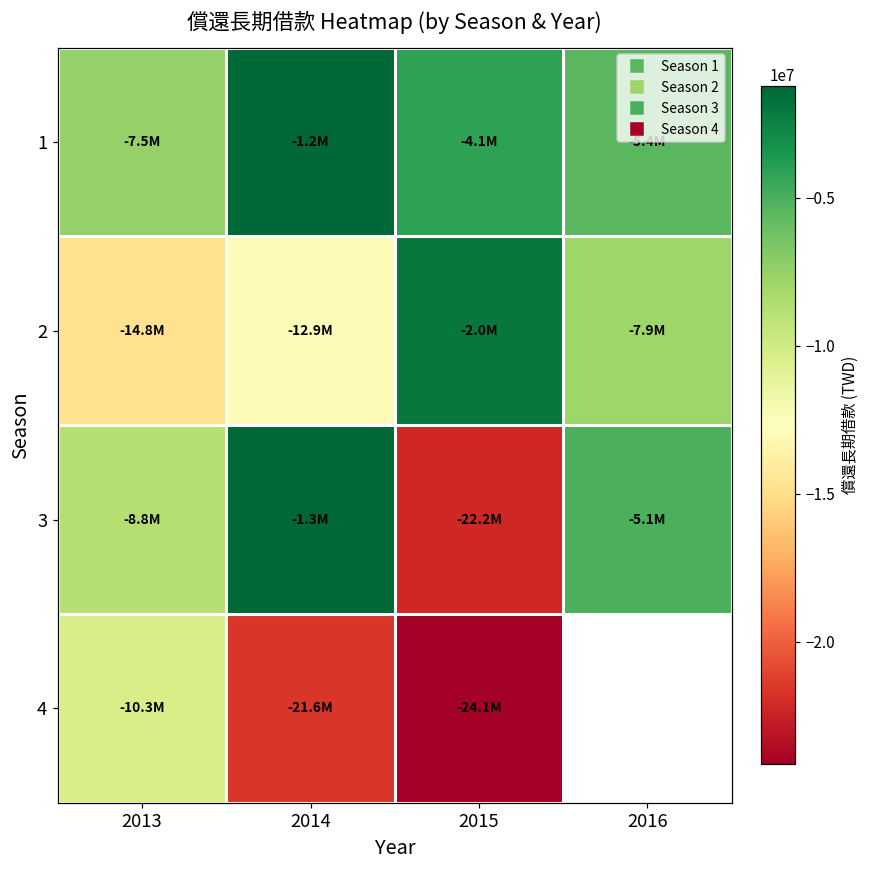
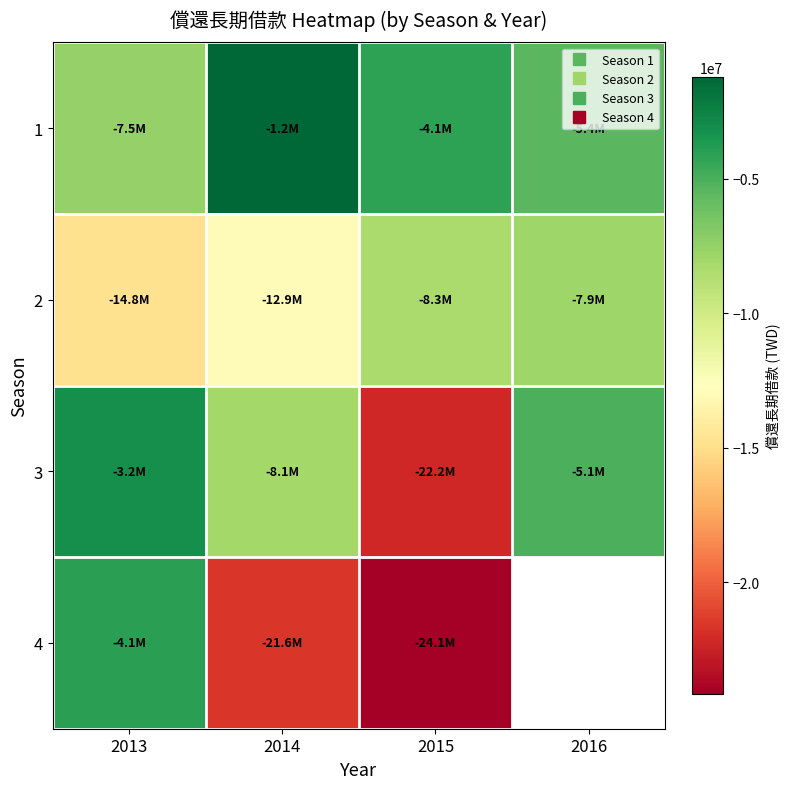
  {
    "1": {
      "2013": "-7.5M",
      "2014": "-1.2M",
      "2015": "-4.1M"
    },
    "2": {
      "2013": "-14.8M",
      "2014": "-12.9M",
-     "2015": "-2.0M",
+     "2015": "-8.3M",
      "2016": "-7.9M"
    },
    "3": {
-     "2013": "-8.8M",
-     "2014": "-1.3M",
+     "2013": "-3.2M",
+     "2014": "-8.1M",
      "2015": "-22.2M",
      "2016": "-5.1M"
    },
    "4": {
-     "2013": "-10.3M",
+     "2013": "-4.1M",
      "2014": "-21.6M",
      "2015": "-24.1M"
    }
  }
